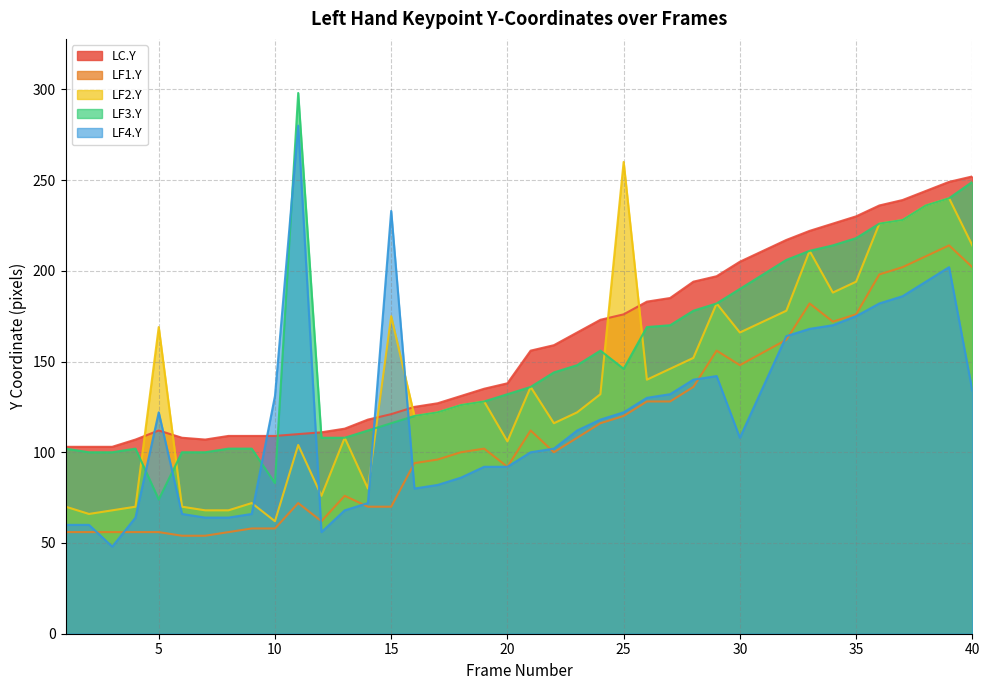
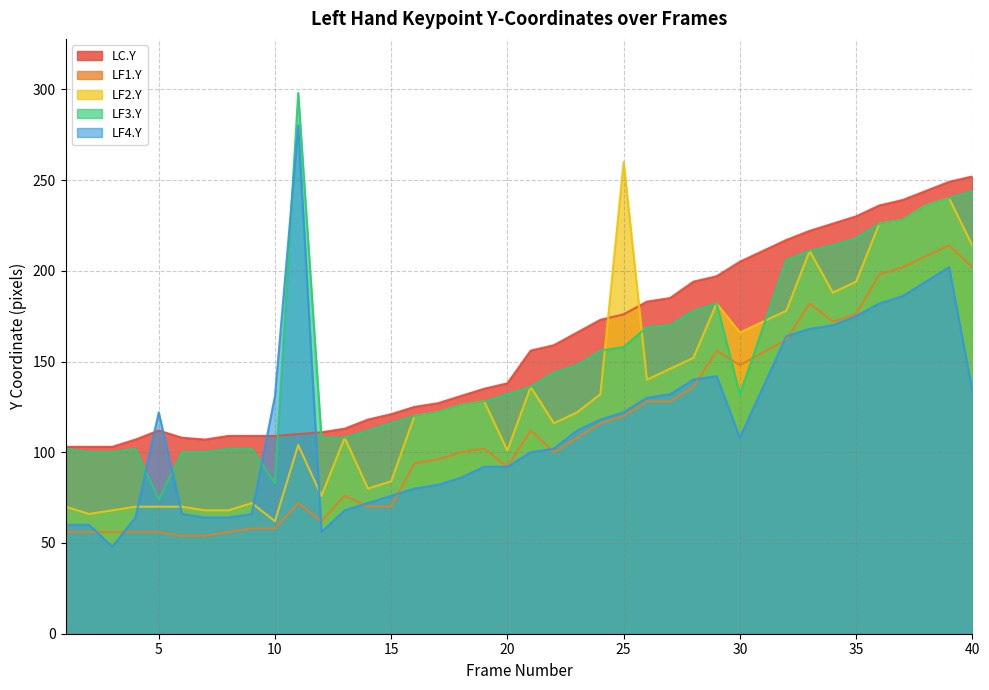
  {
    "LF2.Y": {
-     "5": 169,
+     "5": 70,
      "10": 62,
-     "15": 175,
-     "20": 106,
+     "15": 84,
+     "20": 101,
      "25": 260,
      "30": 166,
      "35": 194,
      "40": 214
    },
    "LF3.Y": {
      "5": 74,
      "10": 83,
      "15": 116,
      "20": 132,
-     "25": 146,
-     "30": 190,
+     "25": 158,
+     "30": 132,
      "35": 218,
-     "40": 249
+     "40": 244
    },
    "LF4.Y": {
      "5": 122,
      "10": 131,
-     "15": 233,
+     "15": 76,
      "25": 122,
      "30": 108,
      "40": 134
    }
  }
